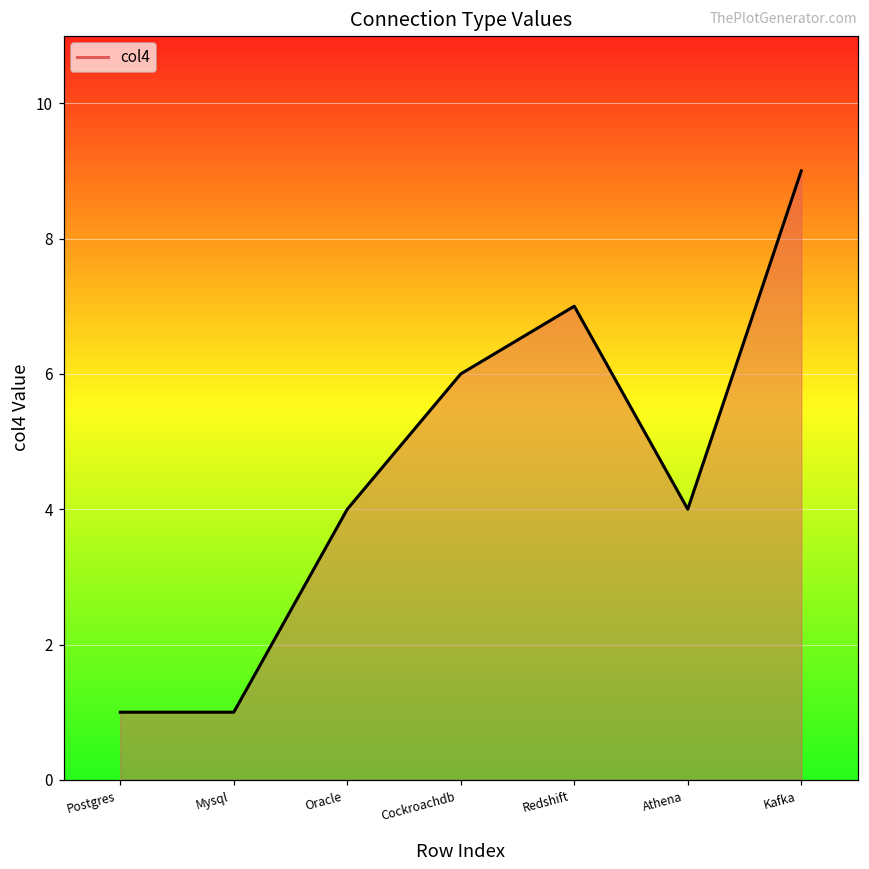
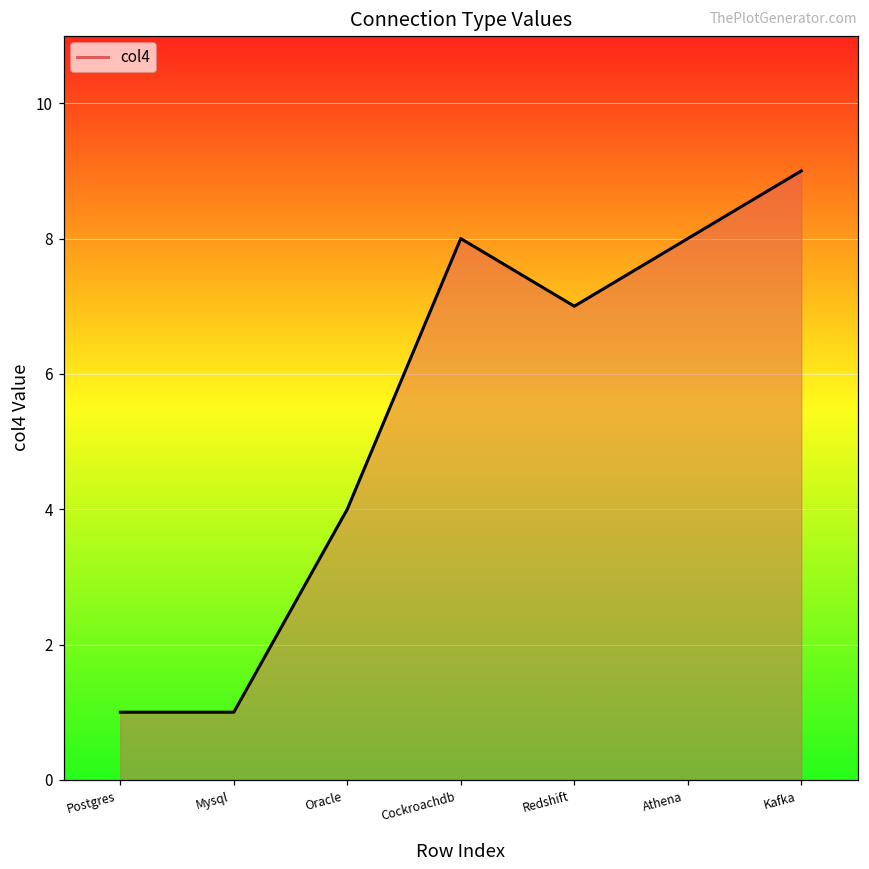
  {
    "Postgres": 1,
    "Mysql": 1,
    "Oracle": 4,
-   "Cockroachdb": 6,
+   "Cockroachdb": 8,
    "Redshift": 7,
-   "Athena": 4,
+   "Athena": 8,
    "Kafka": 9
  }
